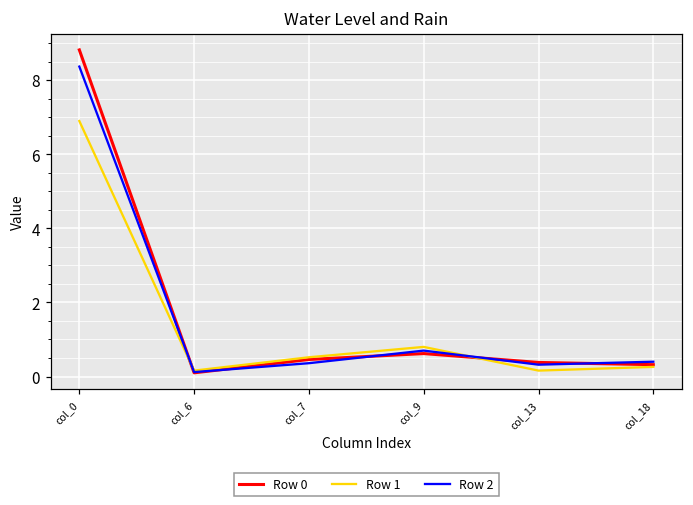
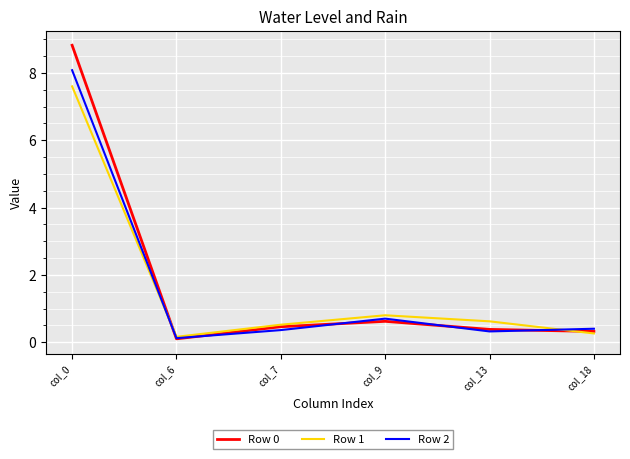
  {
    "Row 0": {
      "col_0": 8.8,
      "col_9": 0.6
    },
    "Row 1": {
-     "col_0": 6.9,
+     "col_0": 7.6,
      "col_9": 0.8,
-     "col_13": 0.2
+     "col_13": 0.6
    },
    "Row 2": {
-     "col_0": 8.4,
+     "col_0": 8.1,
      "col_7": 0.4,
      "col_9": 0.7,
      "col_18": 0.4
    }
  }
